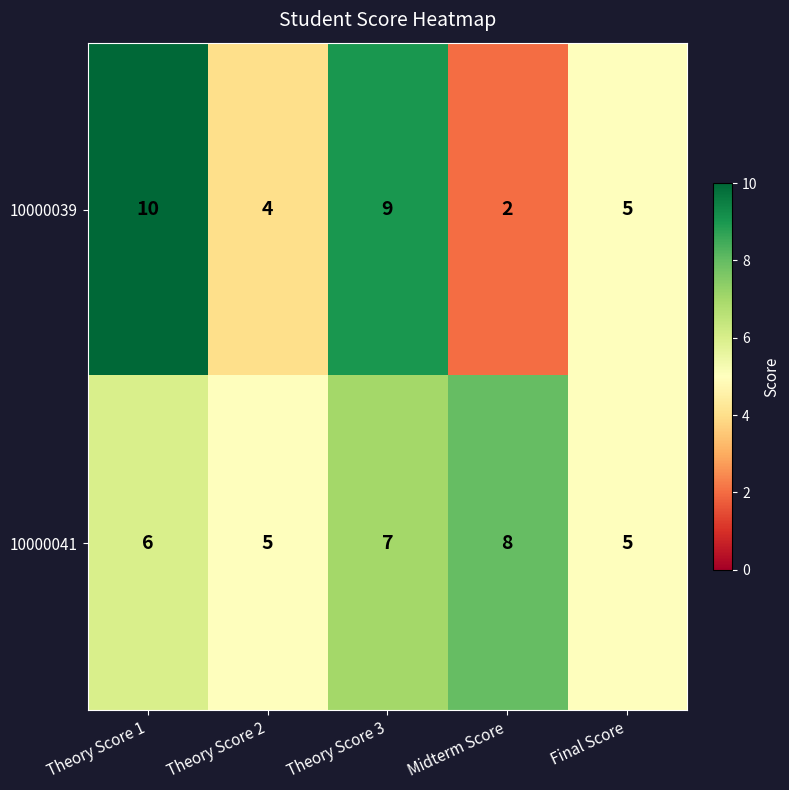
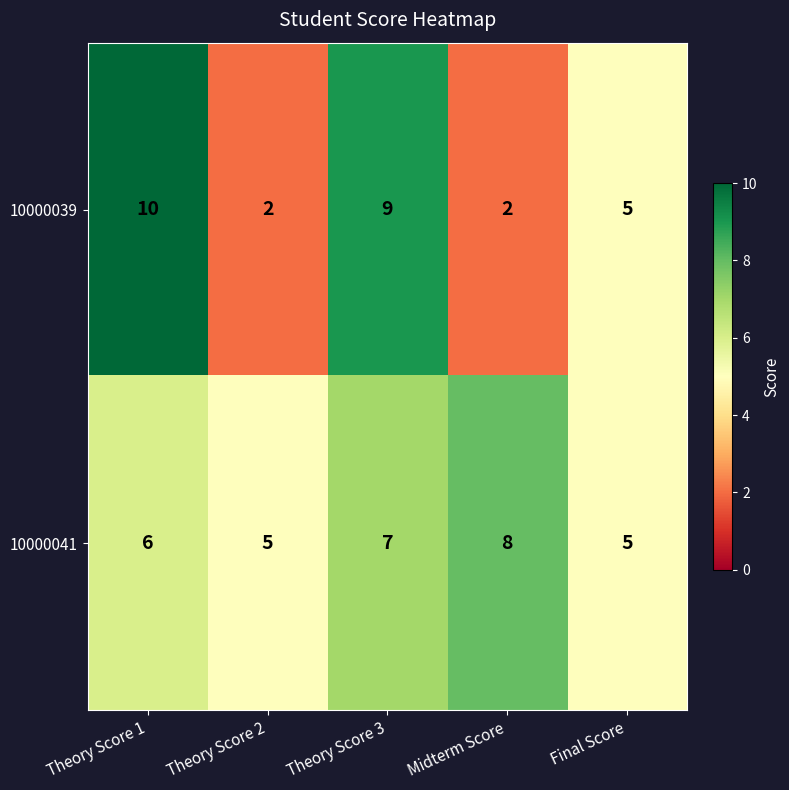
  {
    "10000039": {
      "Theory Score 1": 10,
-     "Theory Score 2": 4,
+     "Theory Score 2": 2,
      "Theory Score 3": 9,
      "Midterm Score": 2,
      "Final Score": 5
    },
    "10000041": {
      "Theory Score 1": 6,
      "Theory Score 2": 5,
      "Theory Score 3": 7,
      "Midterm Score": 8,
      "Final Score": 5
    }
  }
